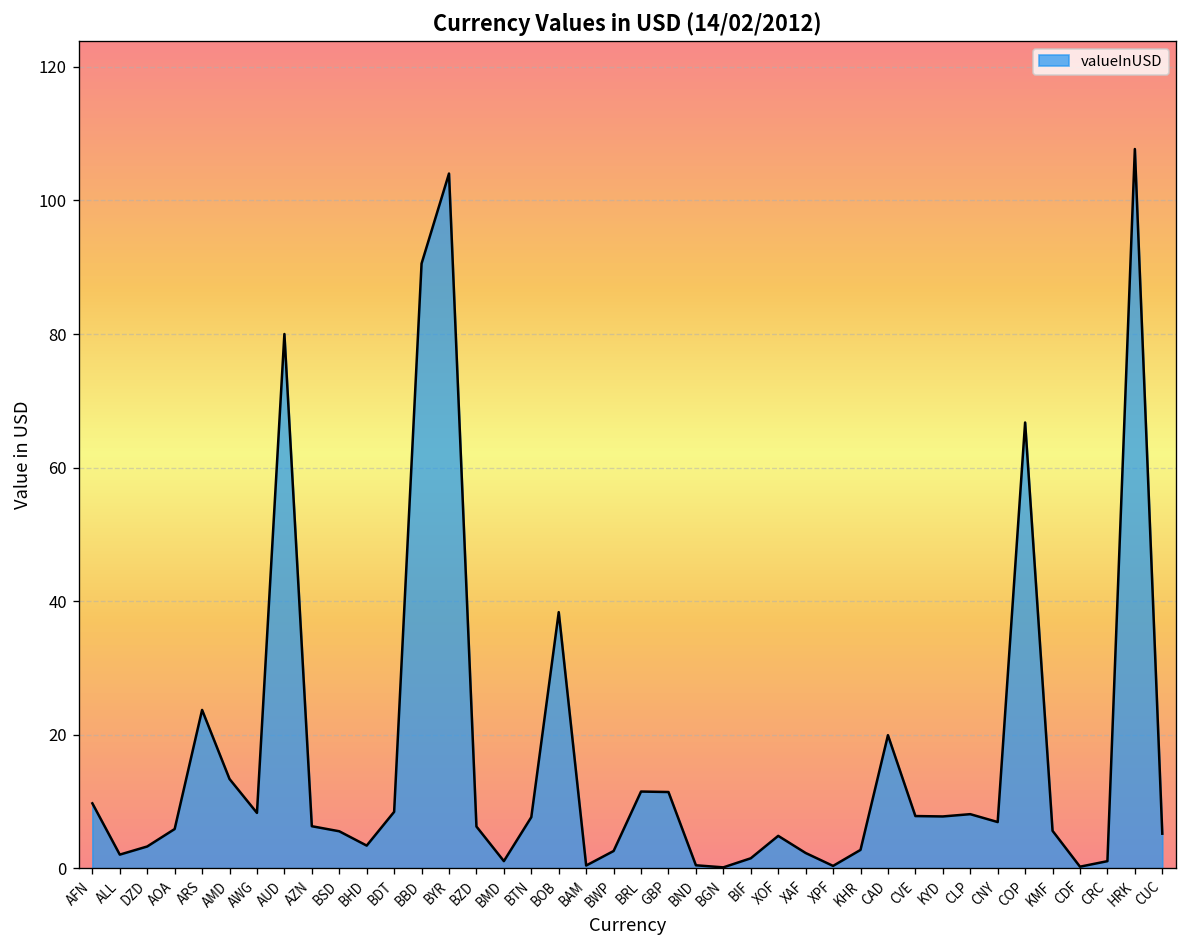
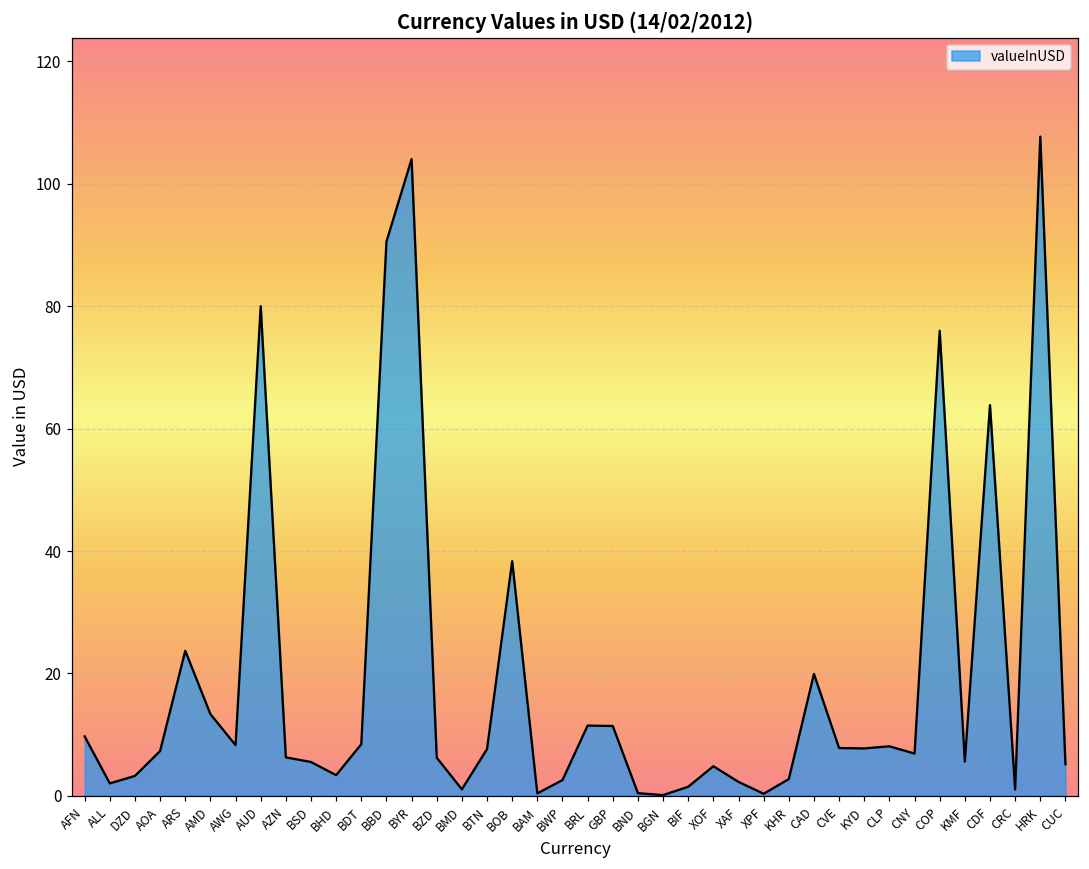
  {
    "AFN": 10,
    "ALL": 2,
    "DZD": 3,
-   "AOA": 6,
+   "AOA": 7,
    "ARS": 24,
    "AMD": 13,
    "AWG": 8,
    "AUD": 80,
    "AZN": 6,
    "BSD": 6,
    "BHD": 3,
    "BDT": 8,
    "BBD": 91,
    "BYR": 104,
    "BZD": 6,
    "BMD": 1,
    "BTN": 8,
    "BOB": 38,
    "BAM": 0,
    "BWP": 3,
    "BRL": 11,
    "GBP": 11,
    "BND": 0,
    "BGN": 0,
    "BIF": 1,
    "XOF": 5,
    "XAF": 2,
    "XPF": 0,
    "KHR": 3,
    "CAD": 20,
    "CVE": 8,
    "KYD": 8,
    "CLP": 8,
    "CNY": 7,
-   "COP": 67,
+   "COP": 76,
    "KMF": 6,
-   "CDF": 0,
+   "CDF": 64,
    "CRC": 1,
    "HRK": 108,
    "CUC": 5
  }
